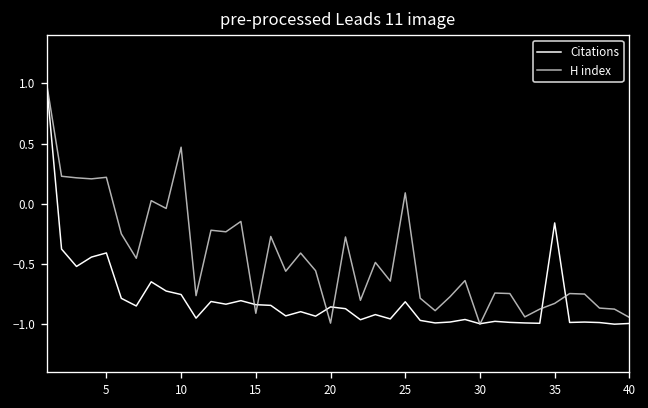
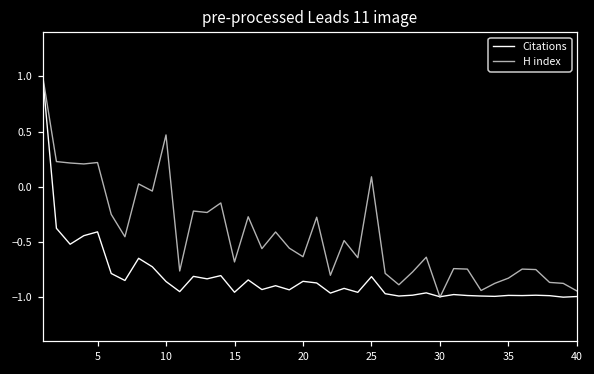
  {
    "Citations": {
      "5": -0.41,
-     "10": -0.75,
-     "15": -0.84,
+     "10": -0.86,
+     "15": -0.96,
      "20": -0.86,
      "25": -0.81,
-     "35": -0.16,
+     "35": -0.98,
      "40": -0.99
    },
    "H index": {
      "5": 0.22,
      "10": 0.47,
-     "15": -0.91,
-     "20": -0.99,
+     "15": -0.68,
+     "20": -0.63,
      "25": 0.09,
      "35": -0.83,
      "40": -0.94
    }
  }
